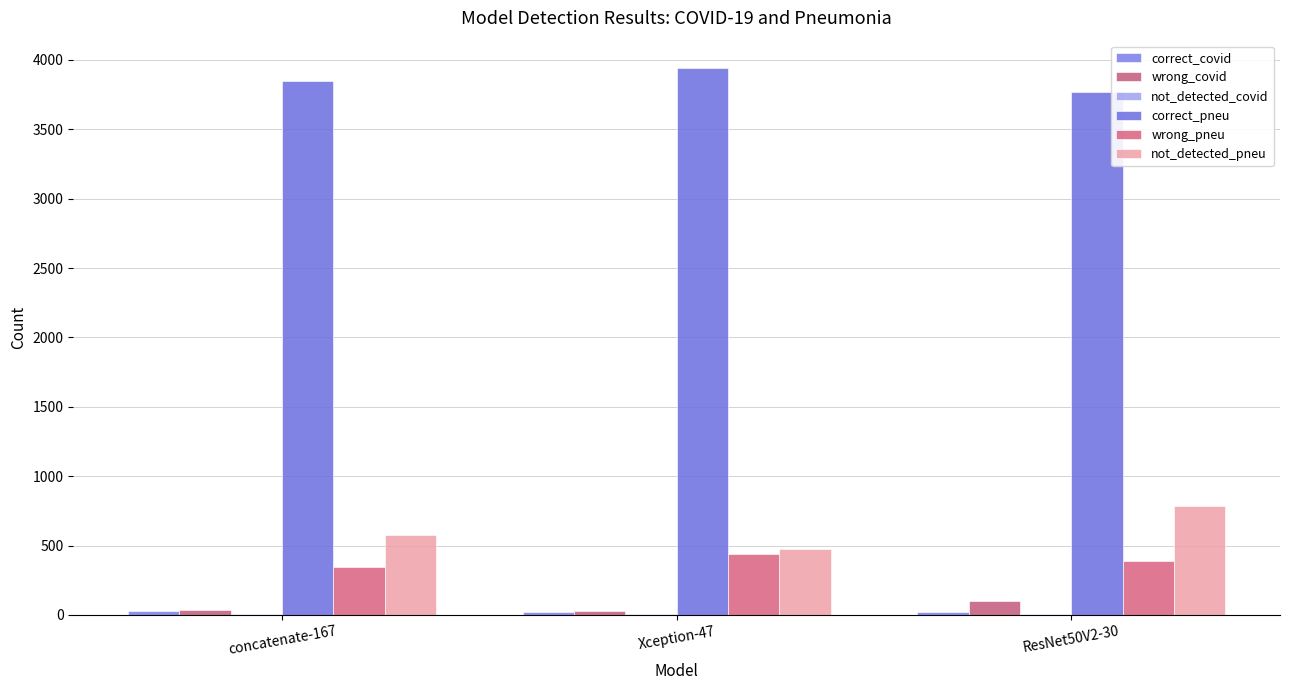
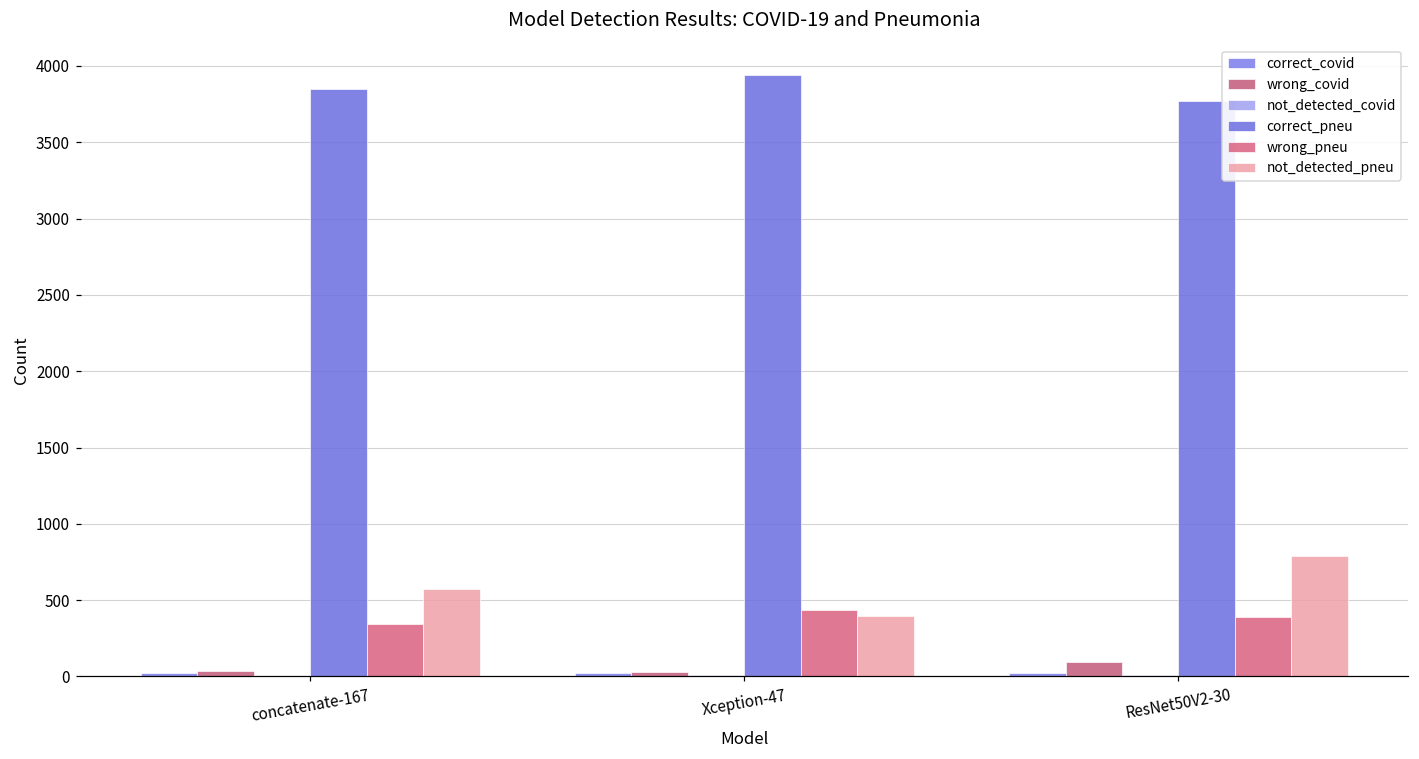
  {
    "not_detected_pneu": {
      "concatenate-167": 570,
-     "Xception-47": 480,
+     "Xception-47": 400,
      "ResNet50V2-30": 790
    }
  }
